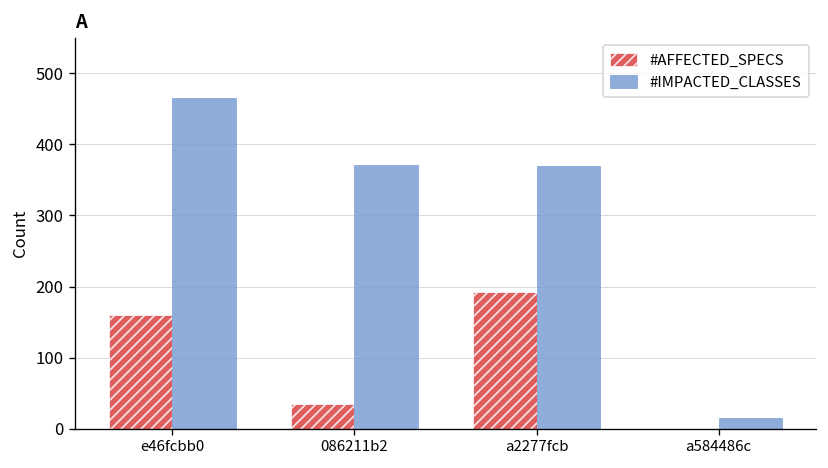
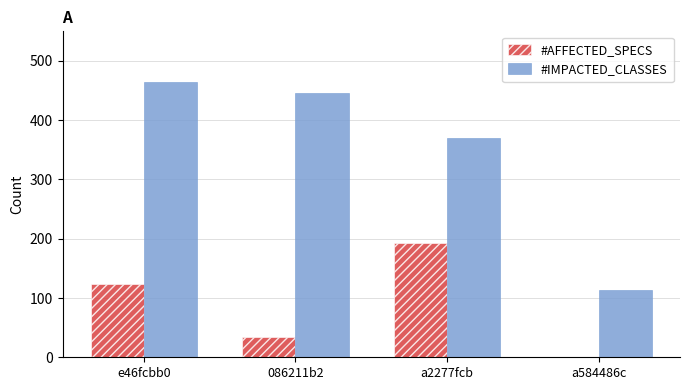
  {
    "#AFFECTED_SPECS": {
-     "e46fcbb0": 160,
+     "e46fcbb0": 120,
      "086211b2": 40,
      "a2277fcb": 190,
      "a584486c": 0
    },
    "#IMPACTED_CLASSES": {
      "e46fcbb0": 470,
-     "086211b2": 370,
+     "086211b2": 450,
      "a2277fcb": 370,
-     "a584486c": 20
+     "a584486c": 110
    }
  }
